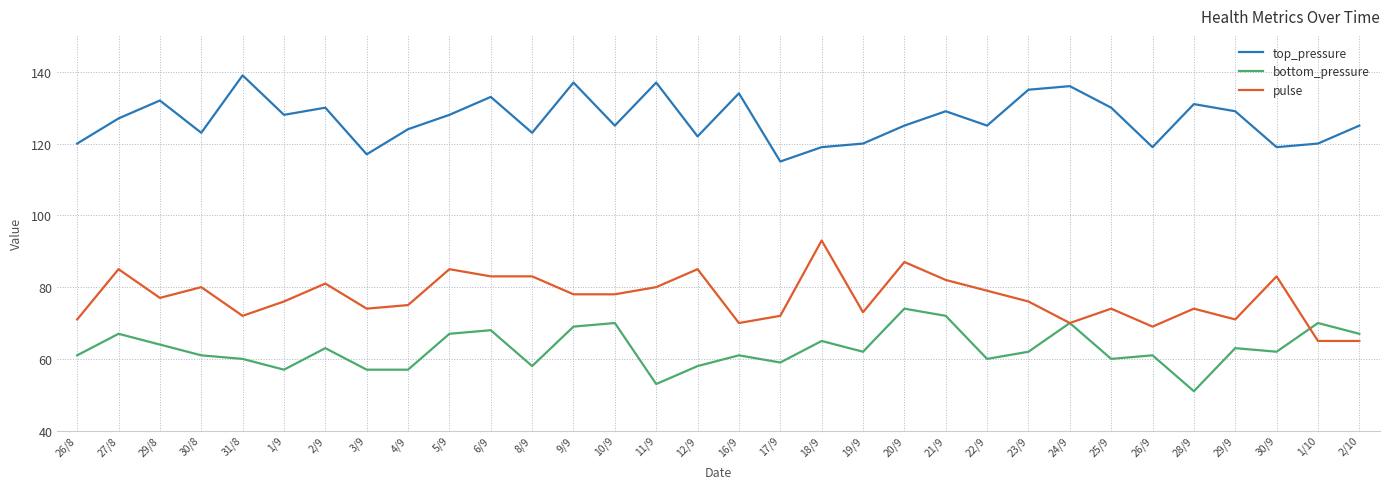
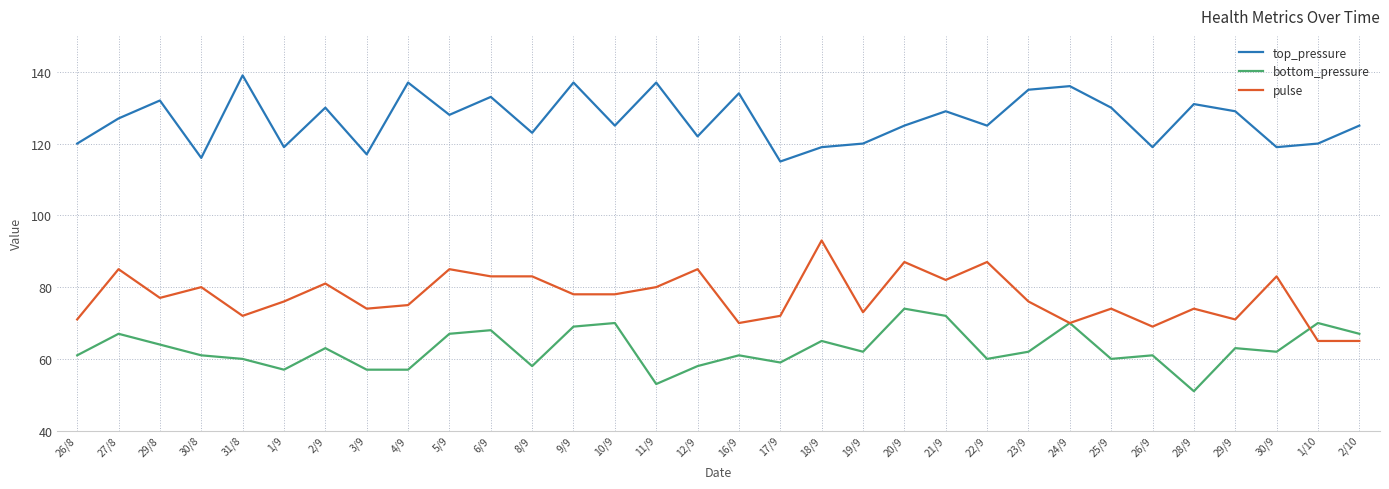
  {
    "top_pressure": {
      "26/8": 120,
      "27/8": 127,
      "29/8": 132,
-     "30/8": 123,
+     "30/8": 116,
      "31/8": 139,
-     "1/9": 128,
+     "1/9": 119,
      "2/9": 130,
      "3/9": 117,
-     "4/9": 124,
+     "4/9": 137,
      "5/9": 128,
      "6/9": 133,
      "8/9": 123,
      "9/9": 137,
      "10/9": 125,
      "11/9": 137,
      "12/9": 122,
      "16/9": 134,
      "17/9": 115,
      "18/9": 119,
      "19/9": 120,
      "20/9": 125,
      "21/9": 129,
      "22/9": 125,
      "23/9": 135,
      "24/9": 136,
      "25/9": 130,
      "26/9": 119,
      "28/9": 131,
      "29/9": 129,
      "30/9": 119,
      "1/10": 120,
      "2/10": 125
    },
    "bottom_pressure": {
      "26/8": 61,
      "27/8": 67,
      "29/8": 64,
      "30/8": 61,
      "31/8": 60,
      "1/9": 57,
      "2/9": 63,
      "3/9": 57,
      "4/9": 57,
      "5/9": 67,
      "6/9": 68,
      "8/9": 58,
      "9/9": 69,
      "10/9": 70,
      "11/9": 53,
      "12/9": 58,
      "16/9": 61,
      "17/9": 59,
      "18/9": 65,
      "19/9": 62,
      "20/9": 74,
      "21/9": 72,
      "22/9": 60,
      "23/9": 62,
      "25/9": 60,
      "26/9": 61,
      "28/9": 51,
      "29/9": 63,
      "30/9": 62,
      "1/10": 70,
      "2/10": 67
    },
    "pulse": {
      "26/8": 71,
      "27/8": 85,
      "29/8": 77,
      "30/8": 80,
      "31/8": 72,
      "1/9": 76,
      "2/9": 81,
      "3/9": 74,
      "4/9": 75,
      "5/9": 85,
      "6/9": 83,
      "8/9": 83,
      "9/9": 78,
      "10/9": 78,
      "11/9": 80,
      "12/9": 85,
      "16/9": 70,
      "17/9": 72,
      "18/9": 93,
      "19/9": 73,
      "20/9": 87,
      "21/9": 82,
-     "22/9": 79,
+     "22/9": 87,
      "23/9": 76,
      "25/9": 74,
      "26/9": 69,
      "28/9": 74,
      "29/9": 71,
      "30/9": 83,
      "1/10": 65,
      "2/10": 65
    }
  }
